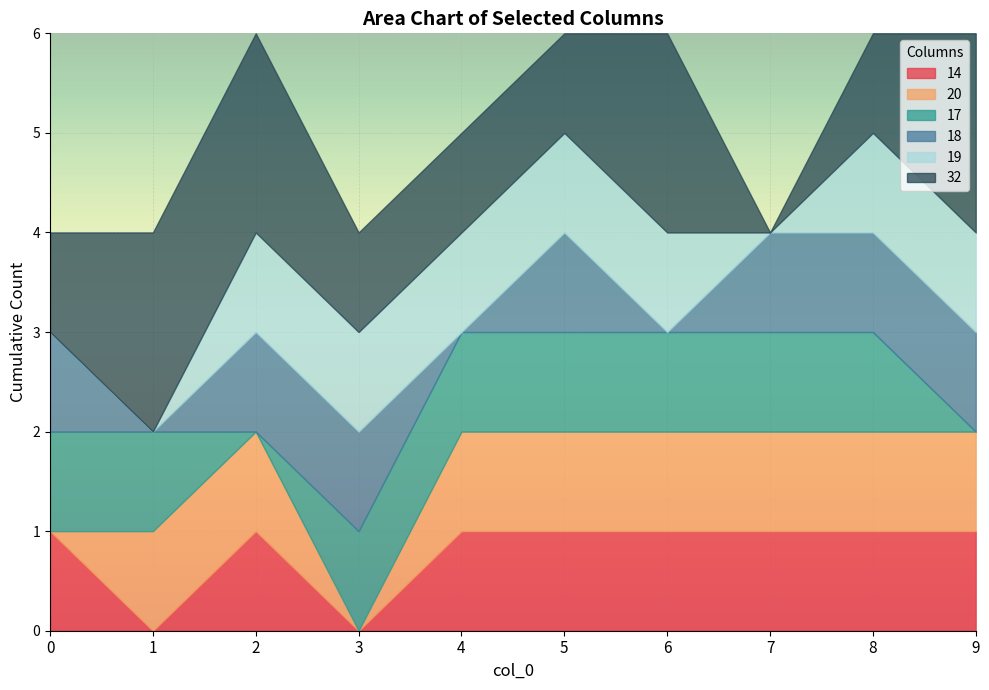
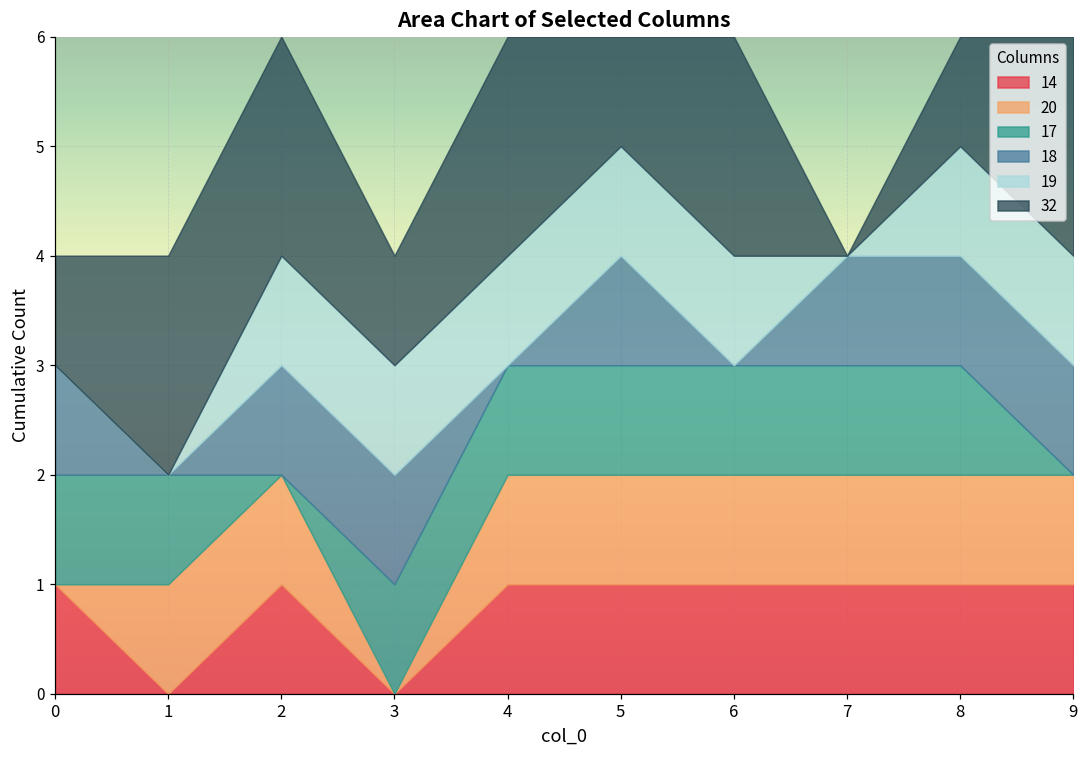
  {
    "14": {
      "1": 0,
      "2": 1,
      "4": 1,
      "5": 1,
      "6": 1,
      "7": 1,
      "8": 1,
      "9": 1
    },
    "19": {
      "2": 1,
      "3": 1,
      "4": 1,
      "5": 1,
      "6": 1,
      "8": 1,
      "9": 1
    },
    "32": {
      "0": 1,
      "1": 2,
      "2": 2,
      "3": 1,
-     "4": 1,
+     "4": 2,
      "5": 1,
      "6": 2,
      "8": 1,
      "9": 2
    }
  }
